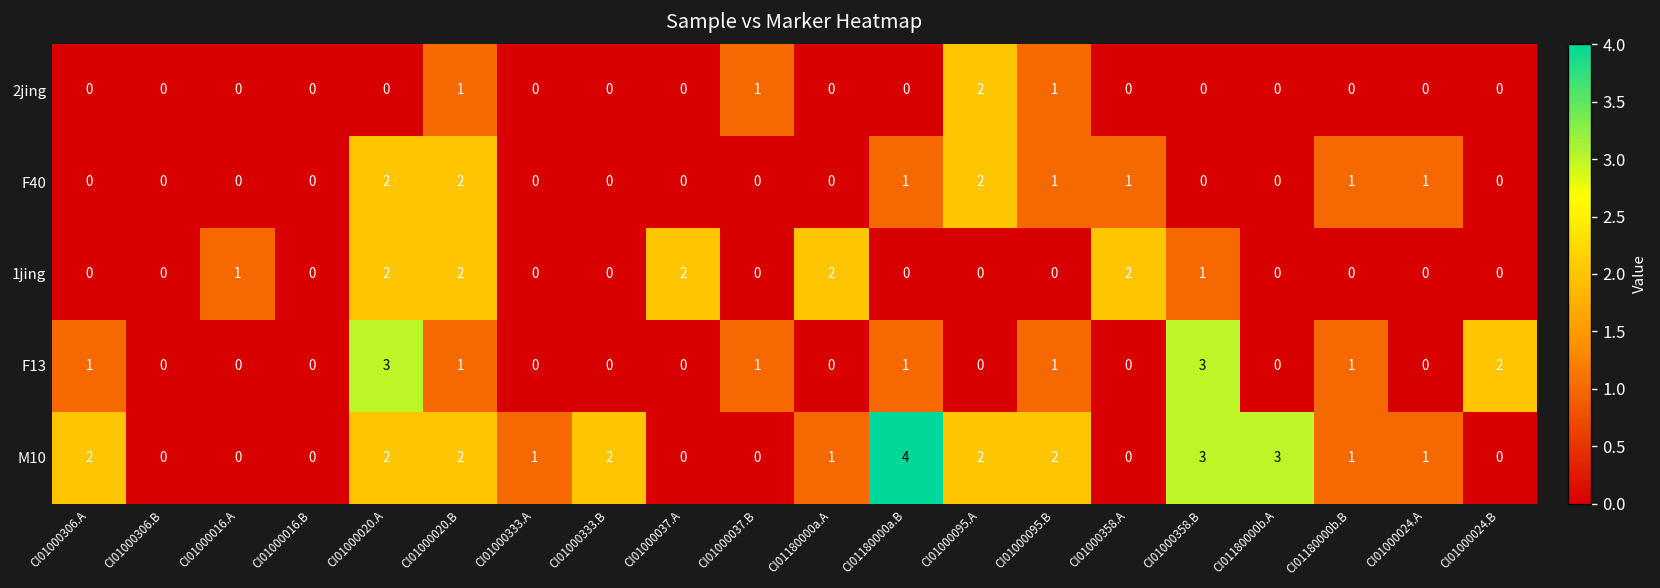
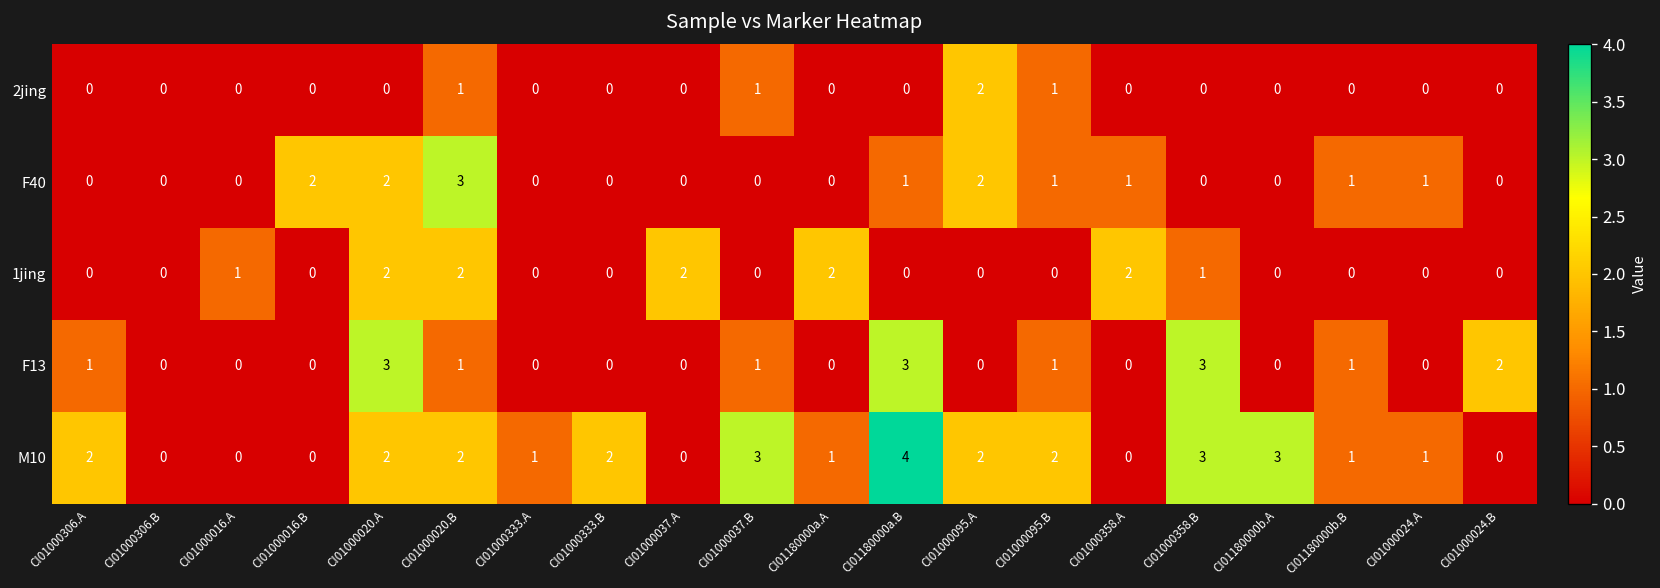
  {
    "2jing": {
      "CI01000306.A": 0,
      "CI01000306.B": 0,
      "CI01000016.A": 0,
      "CI01000016.B": 0,
      "CI01000020.A": 0,
      "CI01000020.B": 1,
      "CI01000333.A": 0,
      "CI01000333.B": 0,
      "CI01000037.A": 0,
      "CI01000037.B": 1,
      "CI01180000a.A": 0,
      "CI01180000a.B": 0,
      "CI01000095.A": 2,
      "CI01000095.B": 1,
      "CI01000358.A": 0,
      "CI01000358.B": 0,
      "CI01180000b.A": 0,
      "CI01180000b.B": 0,
      "CI01000024.A": 0,
      "CI01000024.B": 0
    },
    "F40": {
      "CI01000306.A": 0,
      "CI01000306.B": 0,
      "CI01000016.A": 0,
-     "CI01000016.B": 0,
+     "CI01000016.B": 2,
      "CI01000020.A": 2,
-     "CI01000020.B": 2,
+     "CI01000020.B": 3,
      "CI01000333.A": 0,
      "CI01000333.B": 0,
      "CI01000037.A": 0,
      "CI01000037.B": 0,
      "CI01180000a.A": 0,
      "CI01180000a.B": 1,
      "CI01000095.A": 2,
      "CI01000095.B": 1,
      "CI01000358.A": 1,
      "CI01000358.B": 0,
      "CI01180000b.A": 0,
      "CI01180000b.B": 1,
      "CI01000024.A": 1,
      "CI01000024.B": 0
    },
    "1jing": {
      "CI01000306.A": 0,
      "CI01000306.B": 0,
      "CI01000016.A": 1,
      "CI01000016.B": 0,
      "CI01000020.A": 2,
      "CI01000020.B": 2,
      "CI01000333.A": 0,
      "CI01000333.B": 0,
      "CI01000037.A": 2,
      "CI01000037.B": 0,
      "CI01180000a.A": 2,
      "CI01180000a.B": 0,
      "CI01000095.A": 0,
      "CI01000095.B": 0,
      "CI01000358.A": 2,
      "CI01000358.B": 1,
      "CI01180000b.A": 0,
      "CI01180000b.B": 0,
      "CI01000024.A": 0,
      "CI01000024.B": 0
    },
    "F13": {
      "CI01000306.A": 1,
      "CI01000306.B": 0,
      "CI01000016.A": 0,
      "CI01000016.B": 0,
      "CI01000020.A": 3,
      "CI01000020.B": 1,
      "CI01000333.A": 0,
      "CI01000333.B": 0,
      "CI01000037.A": 0,
      "CI01000037.B": 1,
      "CI01180000a.A": 0,
-     "CI01180000a.B": 1,
+     "CI01180000a.B": 3,
      "CI01000095.A": 0,
      "CI01000095.B": 1,
      "CI01000358.A": 0,
      "CI01000358.B": 3,
      "CI01180000b.A": 0,
      "CI01180000b.B": 1,
      "CI01000024.A": 0,
      "CI01000024.B": 2
    },
    "M10": {
      "CI01000306.A": 2,
      "CI01000306.B": 0,
      "CI01000016.A": 0,
      "CI01000016.B": 0,
      "CI01000020.A": 2,
      "CI01000020.B": 2,
      "CI01000333.A": 1,
      "CI01000333.B": 2,
      "CI01000037.A": 0,
-     "CI01000037.B": 0,
+     "CI01000037.B": 3,
      "CI01180000a.A": 1,
      "CI01180000a.B": 4,
      "CI01000095.A": 2,
      "CI01000095.B": 2,
      "CI01000358.A": 0,
      "CI01000358.B": 3,
      "CI01180000b.A": 3,
      "CI01180000b.B": 1,
      "CI01000024.A": 1,
      "CI01000024.B": 0
    }
  }
